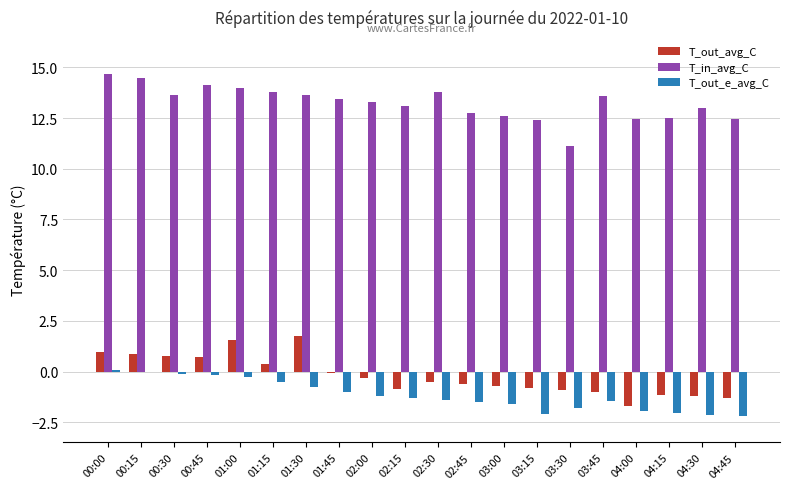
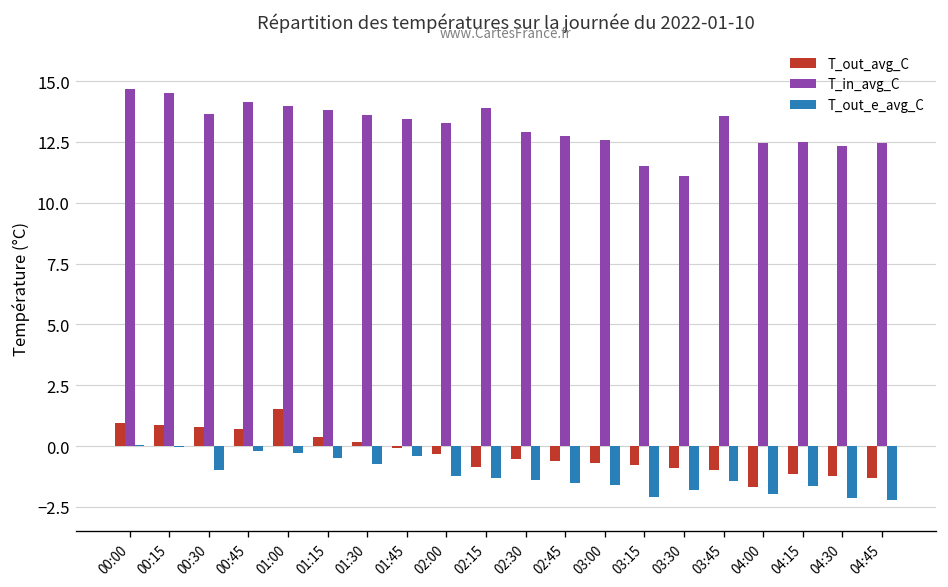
  {
    "T_out_avg_C": {
      "00:00": 1.0,
      "00:15": 0.9,
      "00:30": 0.8,
      "00:45": 0.7,
      "01:00": 1.5,
      "01:15": 0.4,
-     "01:30": 1.7,
+     "01:30": 0.2,
      "02:00": -0.3,
      "02:15": -0.9,
      "02:30": -0.5,
      "02:45": -0.6,
      "03:00": -0.7,
      "03:15": -0.8,
      "03:30": -0.9,
      "03:45": -1.0,
      "04:00": -1.7,
      "04:15": -1.2,
      "04:30": -1.2,
      "04:45": -1.3
    },
    "T_in_avg_C": {
      "00:00": 14.7,
      "00:15": 14.5,
      "00:30": 13.6,
      "00:45": 14.1,
      "01:00": 14.0,
      "01:15": 13.8,
      "01:30": 13.6,
      "01:45": 13.5,
      "02:00": 13.3,
-     "02:15": 13.1,
-     "02:30": 13.8,
+     "02:15": 13.9,
+     "02:30": 12.9,
      "02:45": 12.8,
      "03:00": 12.6,
-     "03:15": 12.4,
+     "03:15": 11.5,
      "03:30": 11.1,
      "03:45": 13.6,
      "04:00": 12.5,
      "04:15": 12.5,
-     "04:30": 13.0,
+     "04:30": 12.3,
      "04:45": 12.5
    },
    "T_out_e_avg_C": {
-     "00:30": -0.1,
+     "00:30": -1.0,
      "00:45": -0.2,
      "01:00": -0.3,
      "01:15": -0.5,
      "01:30": -0.8,
-     "01:45": -1.0,
+     "01:45": -0.4,
      "02:00": -1.2,
      "02:15": -1.3,
      "02:30": -1.4,
      "02:45": -1.5,
      "03:00": -1.6,
      "03:15": -2.1,
      "03:30": -1.8,
      "03:45": -1.4,
      "04:00": -2.0,
-     "04:15": -2.1,
+     "04:15": -1.7,
      "04:30": -2.1,
      "04:45": -2.2
    }
  }
